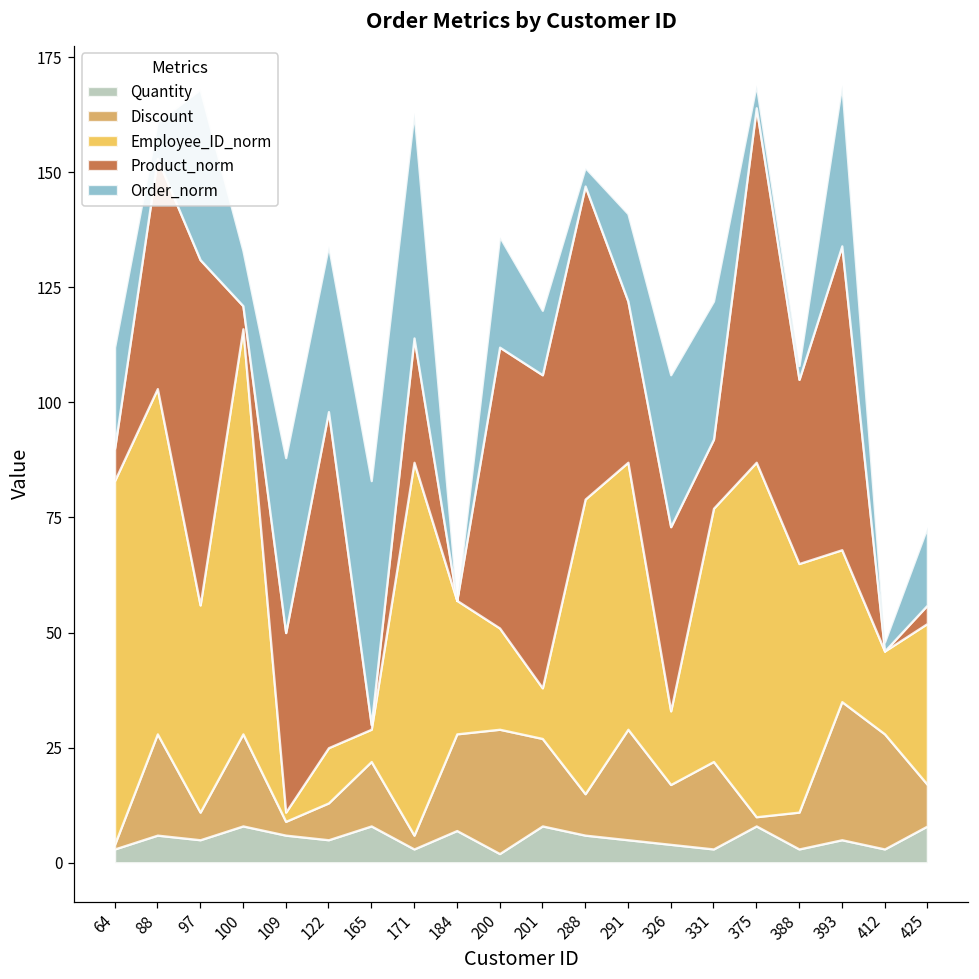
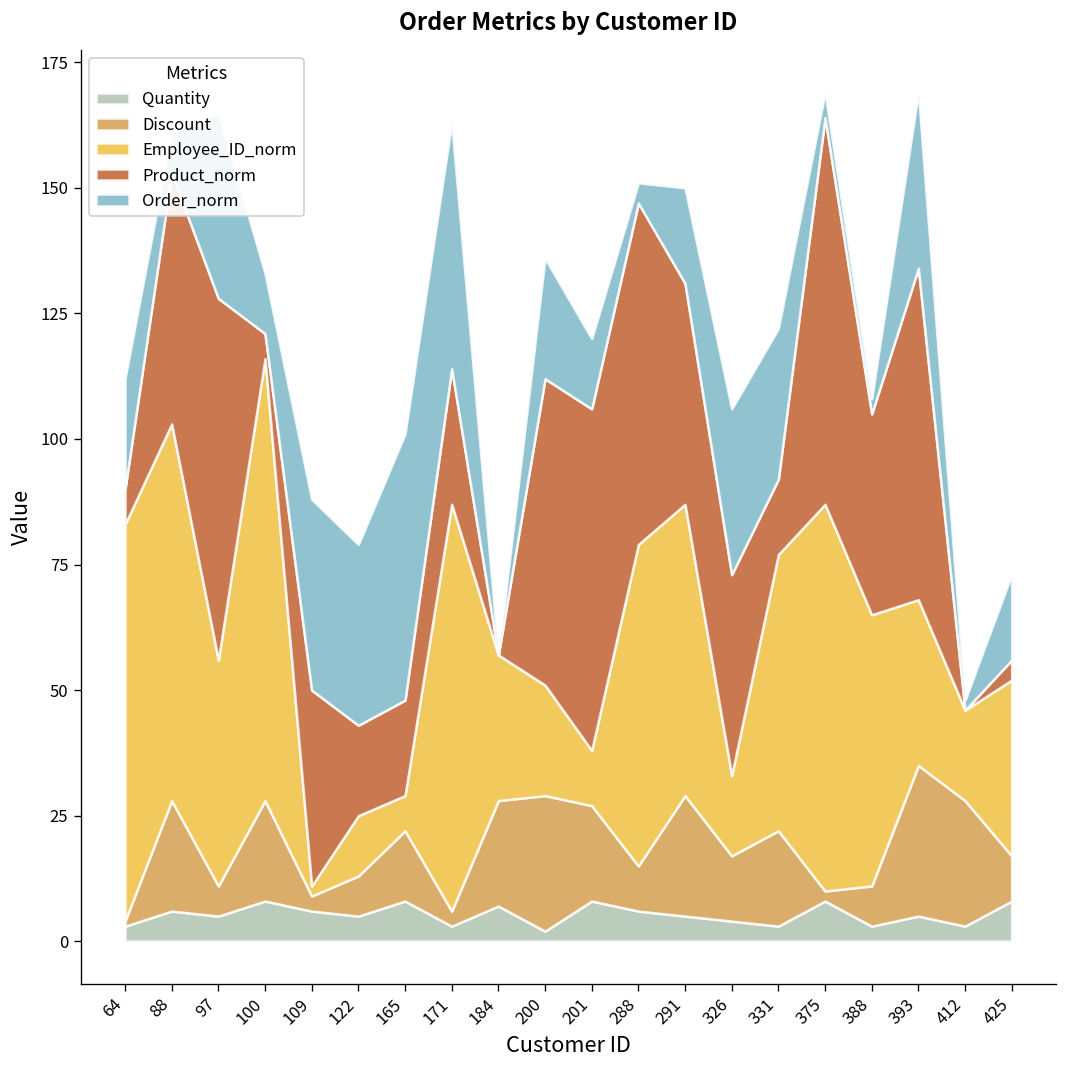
  {
    "Product_norm": {
      "64": 7,
-     "97": 75,
+     "97": 72,
      "100": 5,
      "109": 39,
-     "122": 73,
-     "165": 1,
+     "122": 18,
+     "165": 19,
      "171": 27,
      "200": 61,
      "201": 68,
      "288": 68,
-     "291": 35,
+     "291": 44,
      "326": 40,
      "331": 15,
      "375": 77,
      "388": 40,
      "393": 66,
      "425": 4
    }
  }
